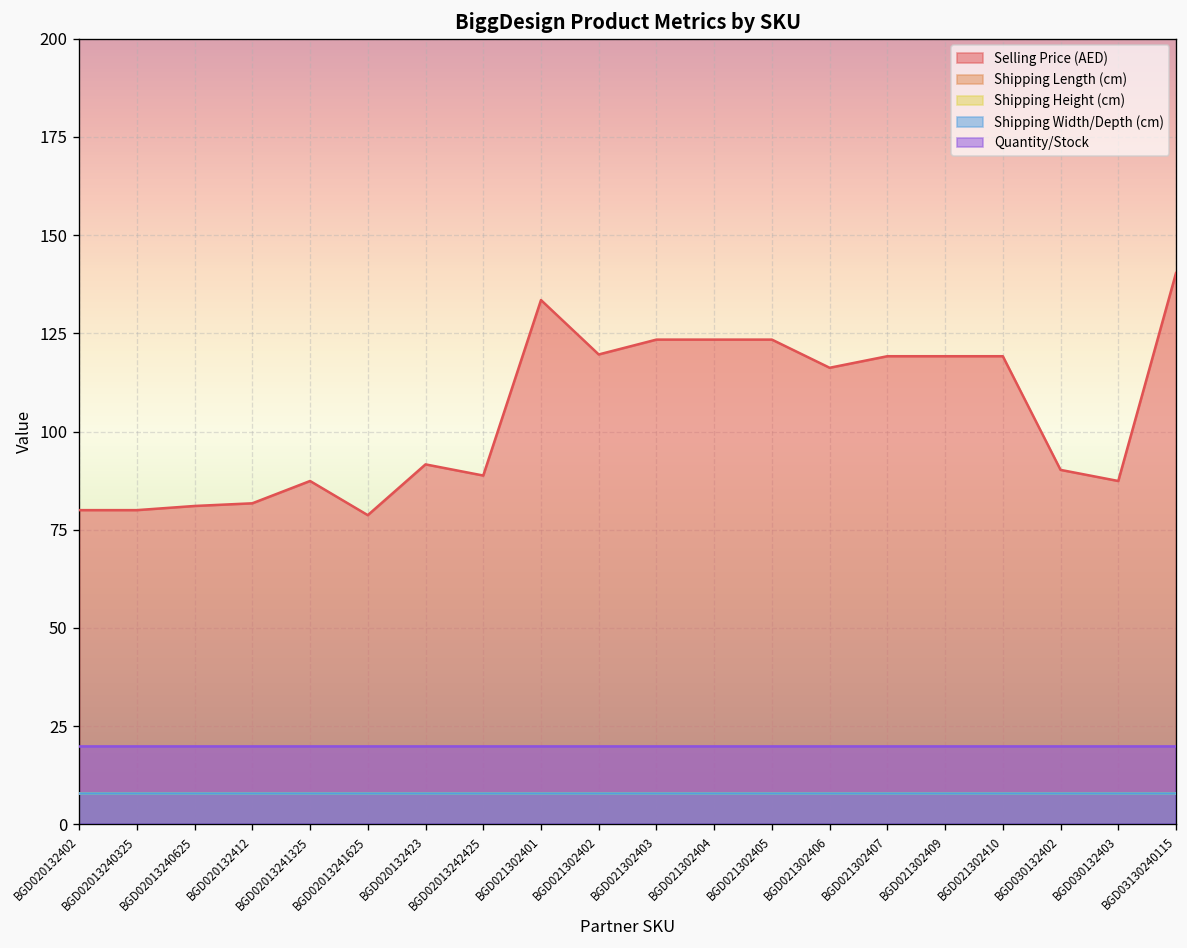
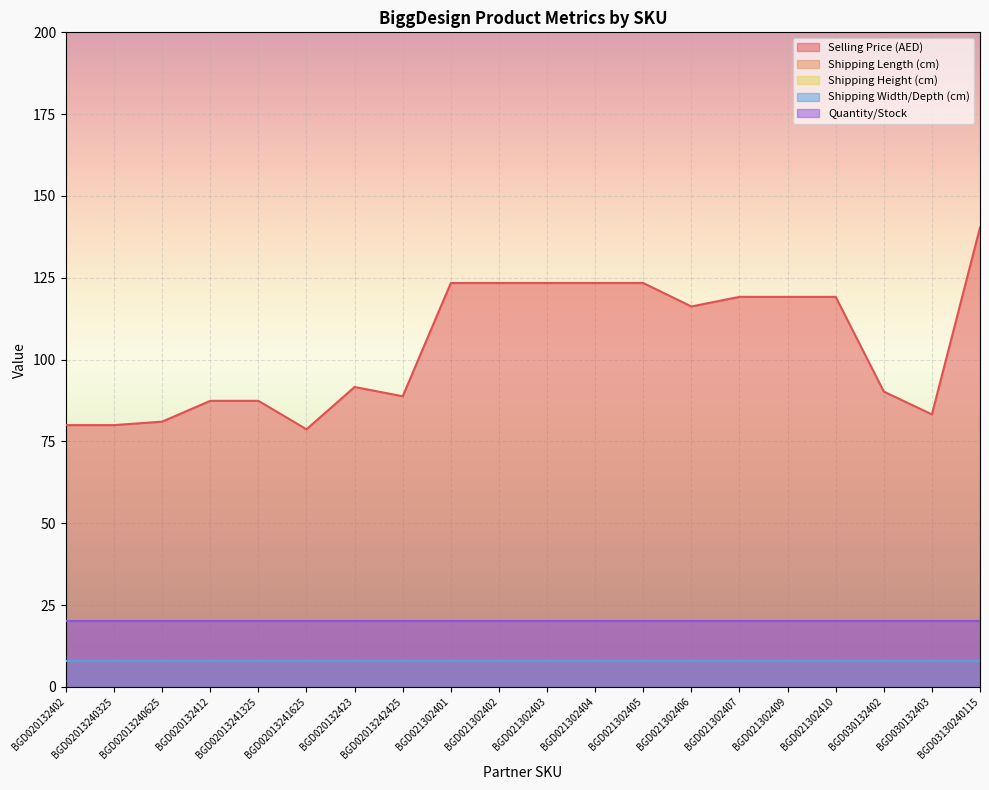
  {
    "Selling Price (AED)": {
      "BGD020132402": 80,
      "BGD02013240325": 80,
      "BGD02013240625": 81,
-     "BGD020132412": 82,
+     "BGD020132412": 87,
      "BGD02013241325": 87,
      "BGD02013241625": 79,
      "BGD020132423": 92,
      "BGD02013242425": 89,
-     "BGD021302401": 133,
-     "BGD021302402": 120,
+     "BGD021302401": 123,
+     "BGD021302402": 123,
      "BGD021302403": 123,
      "BGD021302404": 123,
      "BGD021302405": 123,
      "BGD021302406": 116,
      "BGD021302407": 119,
      "BGD021302409": 119,
      "BGD021302410": 119,
      "BGD030132402": 90,
-     "BGD030132403": 87,
+     "BGD030132403": 83,
      "BGD03130240115": 140
    },
    "Shipping Width/Depth (cm)": {
      "BGD020132402": 8,
      "BGD02013240325": 8,
      "BGD02013240625": 8,
      "BGD020132412": 8,
      "BGD02013241325": 8,
      "BGD02013241625": 8,
      "BGD020132423": 8,
      "BGD02013242425": 8,
      "BGD021302401": 8,
      "BGD021302402": 8,
      "BGD021302403": 8,
      "BGD021302404": 8,
      "BGD021302405": 8,
      "BGD021302406": 8,
      "BGD021302407": 8,
      "BGD021302409": 8,
      "BGD021302410": 8,
      "BGD030132402": 8,
      "BGD030132403": 8,
      "BGD03130240115": 8
    },
    "Quantity/Stock": {
      "BGD020132402": 20,
      "BGD02013240325": 20,
      "BGD02013240625": 20,
      "BGD020132412": 20,
      "BGD02013241325": 20,
      "BGD02013241625": 20,
      "BGD020132423": 20,
      "BGD02013242425": 20,
      "BGD021302401": 20,
      "BGD021302402": 20,
      "BGD021302403": 20,
      "BGD021302404": 20,
      "BGD021302405": 20,
      "BGD021302406": 20,
      "BGD021302407": 20,
      "BGD021302409": 20,
      "BGD021302410": 20,
      "BGD030132402": 20,
      "BGD030132403": 20,
      "BGD03130240115": 20
    }
  }
